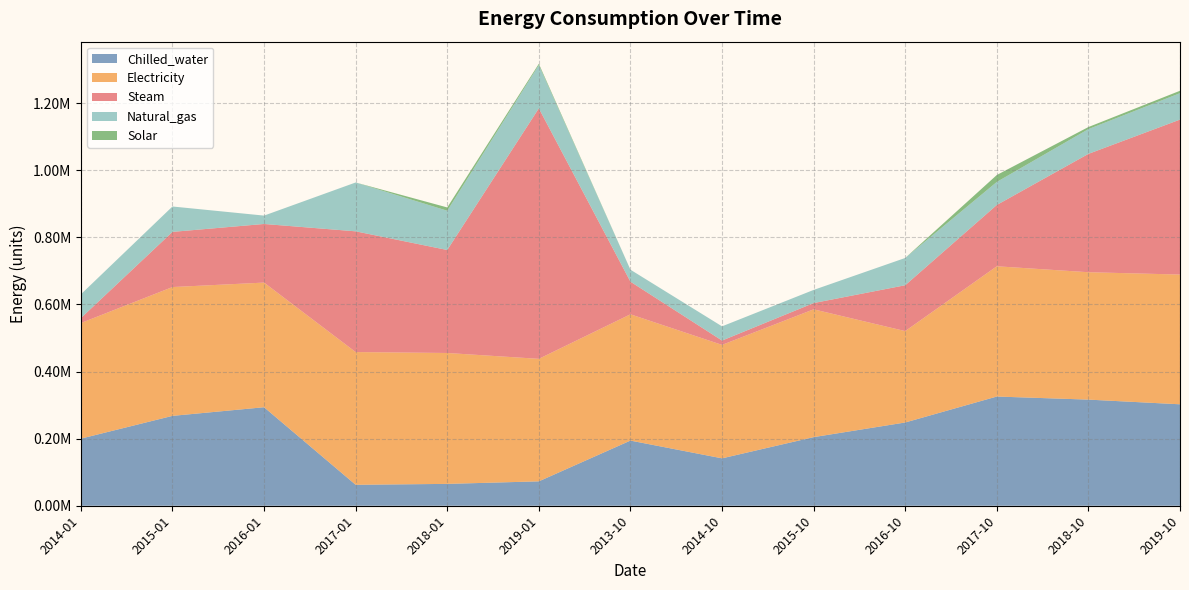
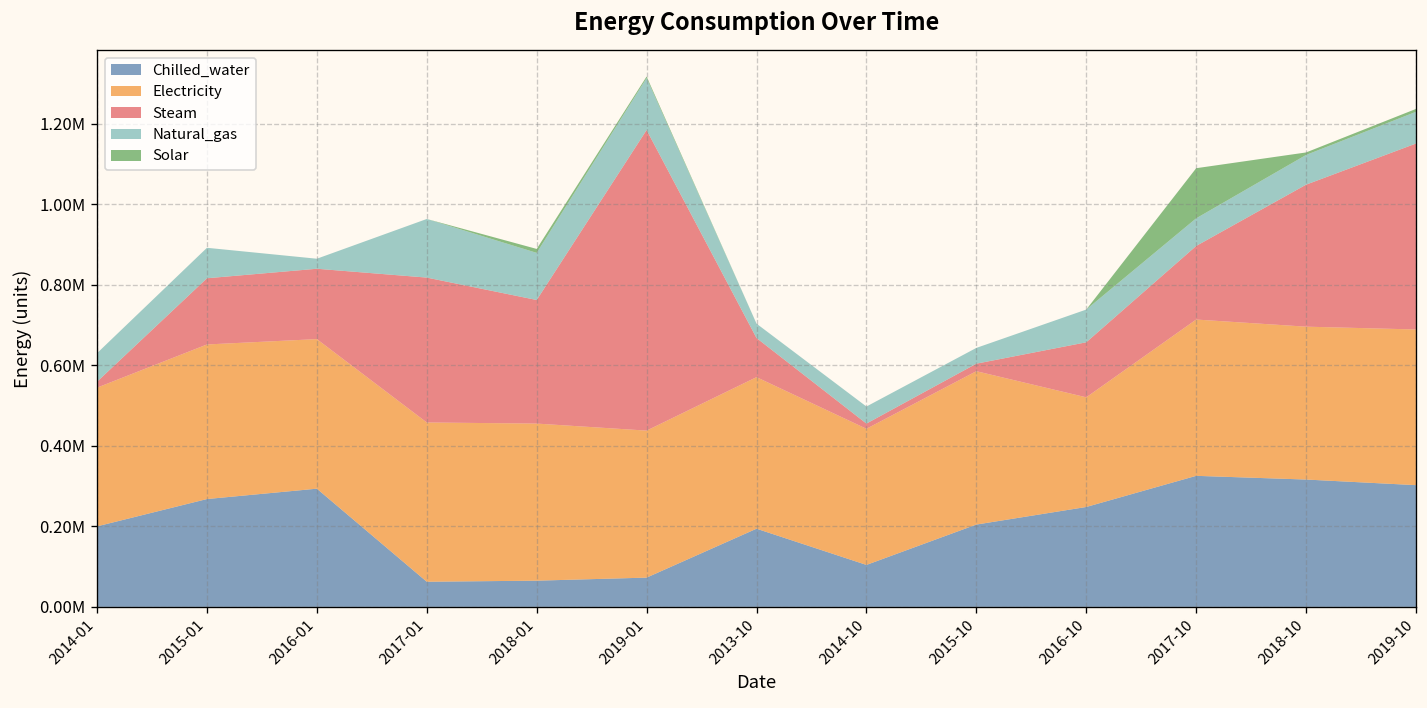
  {
    "Chilled_water": {
      "2014-01": 200000,
      "2015-01": 270000,
      "2016-01": 290000,
      "2017-01": 60000,
      "2018-01": 70000,
      "2019-01": 70000,
      "2013-10": 190000,
-     "2014-10": 140000,
+     "2014-10": 100000,
      "2015-10": 200000,
      "2016-10": 250000,
      "2017-10": 330000,
      "2018-10": 320000,
      "2019-10": 300000
    },
    "Electricity": {
      "2014-01": 340000,
      "2015-01": 380000,
      "2016-01": 370000,
      "2017-01": 400000,
      "2018-01": 390000,
      "2019-01": 370000,
      "2013-10": 380000,
      "2014-10": 340000,
      "2015-10": 380000,
      "2016-10": 270000,
      "2017-10": 390000,
      "2018-10": 380000,
      "2019-10": 390000
    },
    "Steam": {
      "2014-01": 10000,
      "2015-01": 160000,
      "2016-01": 170000,
      "2017-01": 360000,
      "2018-01": 310000,
      "2019-01": 750000,
      "2013-10": 100000,
      "2014-10": 10000,
      "2015-10": 20000,
      "2016-10": 140000,
      "2017-10": 180000,
      "2018-10": 350000,
      "2019-10": 460000
    },
    "Natural_gas": {
      "2018-01": 120000,
      "2017-10": 70000
    },
    "Solar": {
      "2018-01": 10000,
-     "2017-10": 20000
+     "2017-10": 120000
    }
  }
